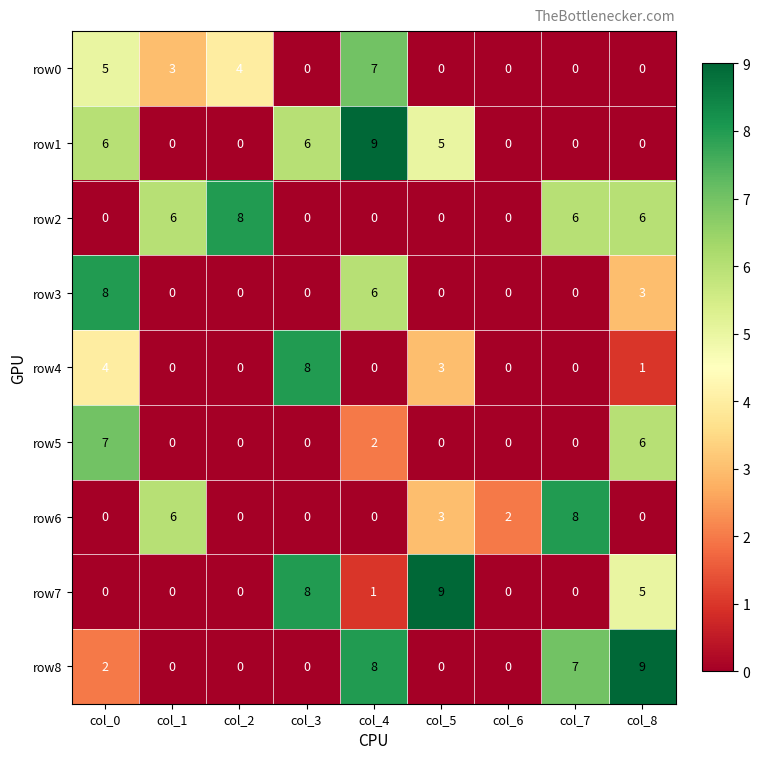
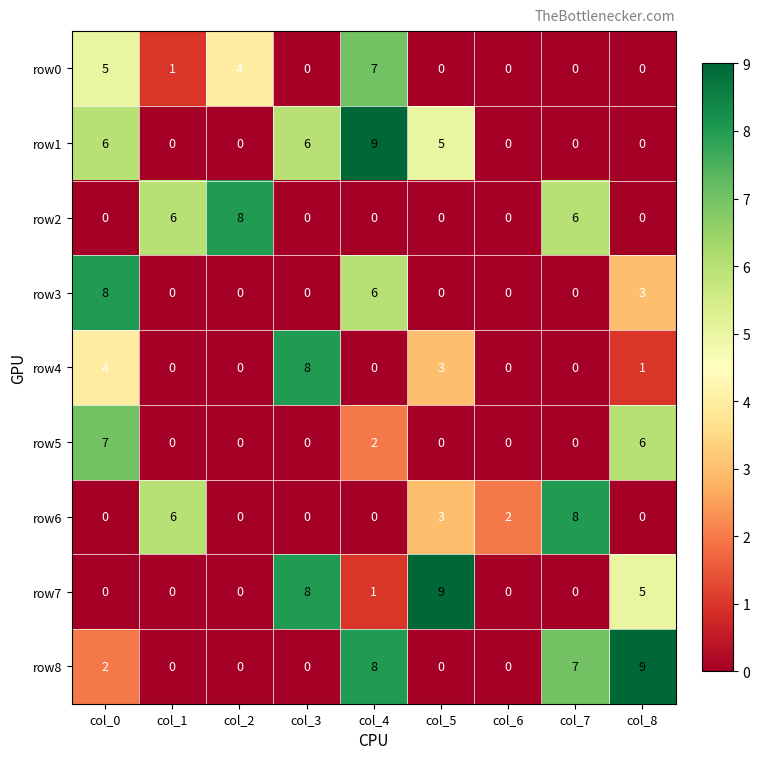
  {
    "row0": {
      "col_0": 5,
-     "col_1": 3,
+     "col_1": 1,
      "col_2": 4,
      "col_3": 0,
      "col_4": 7,
      "col_5": 0,
      "col_6": 0,
      "col_7": 0,
      "col_8": 0
    },
    "row1": {
      "col_0": 6,
      "col_1": 0,
      "col_2": 0,
      "col_3": 6,
      "col_4": 9,
      "col_5": 5,
      "col_6": 0,
      "col_7": 0,
      "col_8": 0
    },
    "row2": {
      "col_0": 0,
      "col_1": 6,
      "col_2": 8,
      "col_3": 0,
      "col_4": 0,
      "col_5": 0,
      "col_6": 0,
      "col_7": 6,
-     "col_8": 6
+     "col_8": 0
    },
    "row3": {
      "col_0": 8,
      "col_1": 0,
      "col_2": 0,
      "col_3": 0,
      "col_4": 6,
      "col_5": 0,
      "col_6": 0,
      "col_7": 0,
      "col_8": 3
    },
    "row4": {
      "col_0": 4,
      "col_1": 0,
      "col_2": 0,
      "col_3": 8,
      "col_4": 0,
      "col_5": 3,
      "col_6": 0,
      "col_7": 0,
      "col_8": 1
    },
    "row5": {
      "col_0": 7,
      "col_1": 0,
      "col_2": 0,
      "col_3": 0,
      "col_4": 2,
      "col_5": 0,
      "col_6": 0,
      "col_7": 0,
      "col_8": 6
    },
    "row6": {
      "col_0": 0,
      "col_1": 6,
      "col_2": 0,
      "col_3": 0,
      "col_4": 0,
      "col_5": 3,
      "col_6": 2,
      "col_7": 8,
      "col_8": 0
    },
    "row7": {
      "col_0": 0,
      "col_1": 0,
      "col_2": 0,
      "col_3": 8,
      "col_4": 1,
      "col_5": 9,
      "col_6": 0,
      "col_7": 0,
      "col_8": 5
    },
    "row8": {
      "col_0": 2,
      "col_1": 0,
      "col_2": 0,
      "col_3": 0,
      "col_4": 8,
      "col_5": 0,
      "col_6": 0,
      "col_7": 7,
      "col_8": 9
    }
  }
